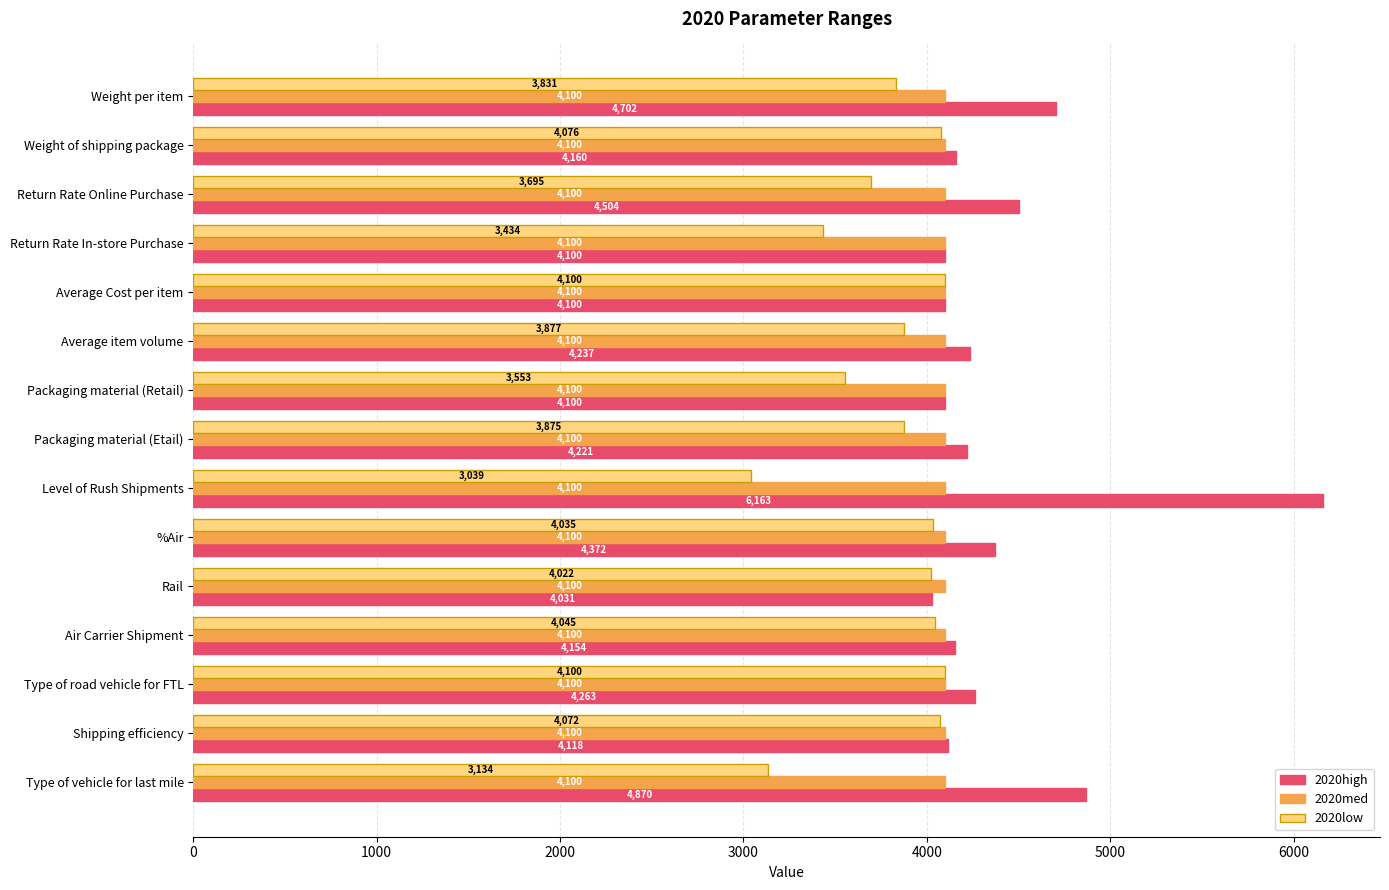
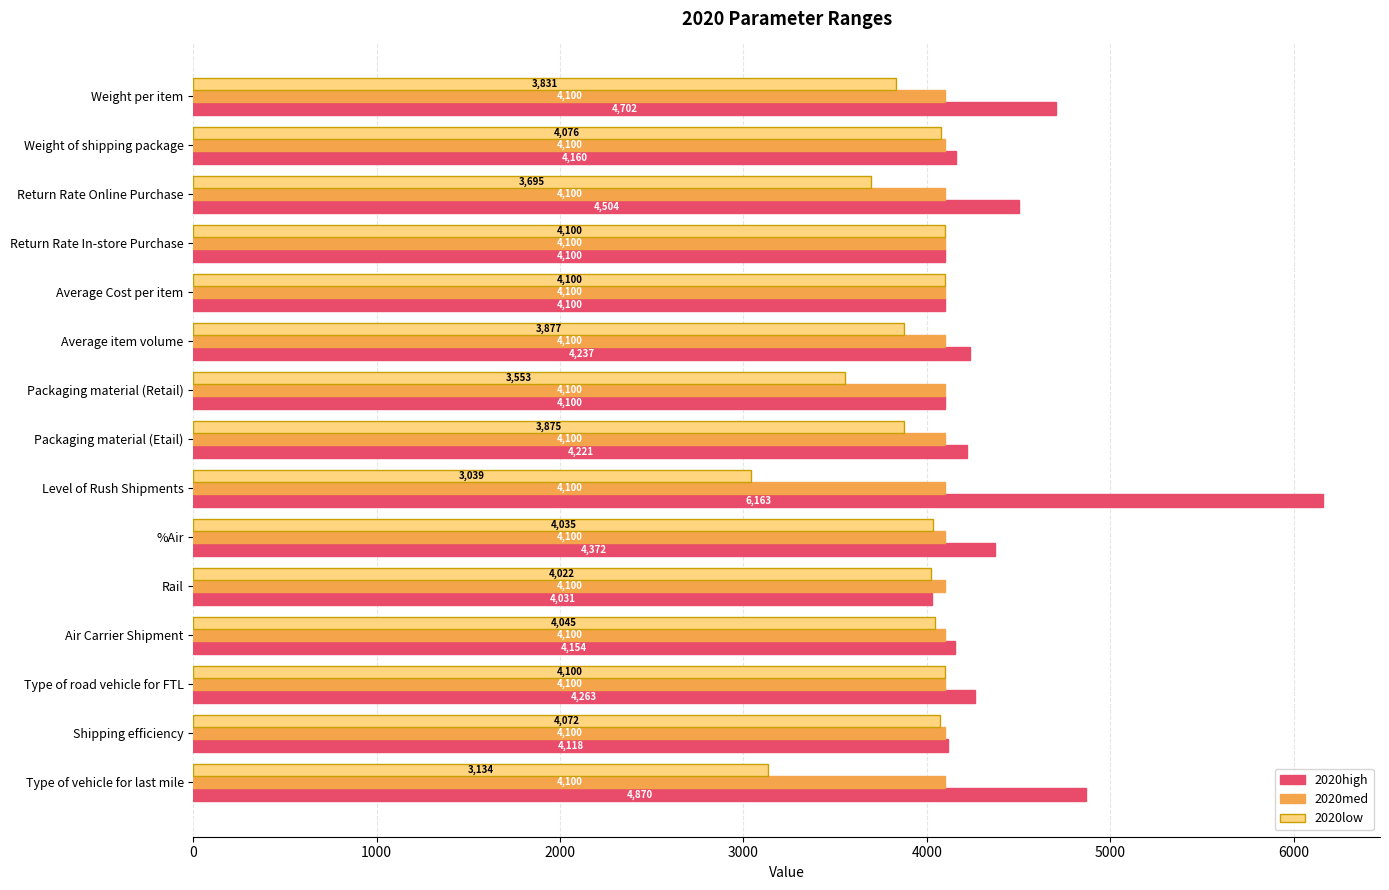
  {
    "2020high": {
      "Weight per item": "4,702",
      "Weight of shipping package": "4,160",
      "Return Rate Online Purchase": "4,504",
      "Return Rate In-store Purchase": "4,100",
      "Average Cost per item": "4,100",
      "Average item volume": "4,237",
      "Packaging material (Retail)": "4,100",
      "Packaging material (Etail)": "4,221",
      "Level of Rush Shipments": "6,163",
      "%Air": "4,372",
      "Rail": "4,031",
      "Air Carrier Shipment": "4,154",
      "Type of road vehicle for FTL": "4,263",
      "Shipping efficiency": "4,118",
      "Type of vehicle for last mile": "4,870"
    },
    "2020med": {
      "Weight per item": "4,100",
      "Weight of shipping package": "4,100",
      "Return Rate Online Purchase": "4,100",
      "Return Rate In-store Purchase": "4,100",
      "Average Cost per item": "4,100",
      "Average item volume": "4,100",
      "Packaging material (Retail)": "4,100",
      "Packaging material (Etail)": "4,100",
      "Level of Rush Shipments": "4,100",
      "%Air": "4,100",
      "Rail": "4,100",
      "Air Carrier Shipment": "4,100",
      "Type of road vehicle for FTL": "4,100",
      "Shipping efficiency": "4,100",
      "Type of vehicle for last mile": "4,100"
    },
    "2020low": {
      "Weight per item": "3,831",
      "Weight of shipping package": "4,076",
      "Return Rate Online Purchase": "3,695",
-     "Return Rate In-store Purchase": "3,434",
+     "Return Rate In-store Purchase": "4,100",
      "Average Cost per item": "4,100",
      "Average item volume": "3,877",
      "Packaging material (Retail)": "3,553",
      "Packaging material (Etail)": "3,875",
      "Level of Rush Shipments": "3,039",
      "%Air": "4,035",
      "Rail": "4,022",
      "Air Carrier Shipment": "4,045",
      "Type of road vehicle for FTL": "4,100",
      "Shipping efficiency": "4,072",
      "Type of vehicle for last mile": "3,134"
    }
  }
